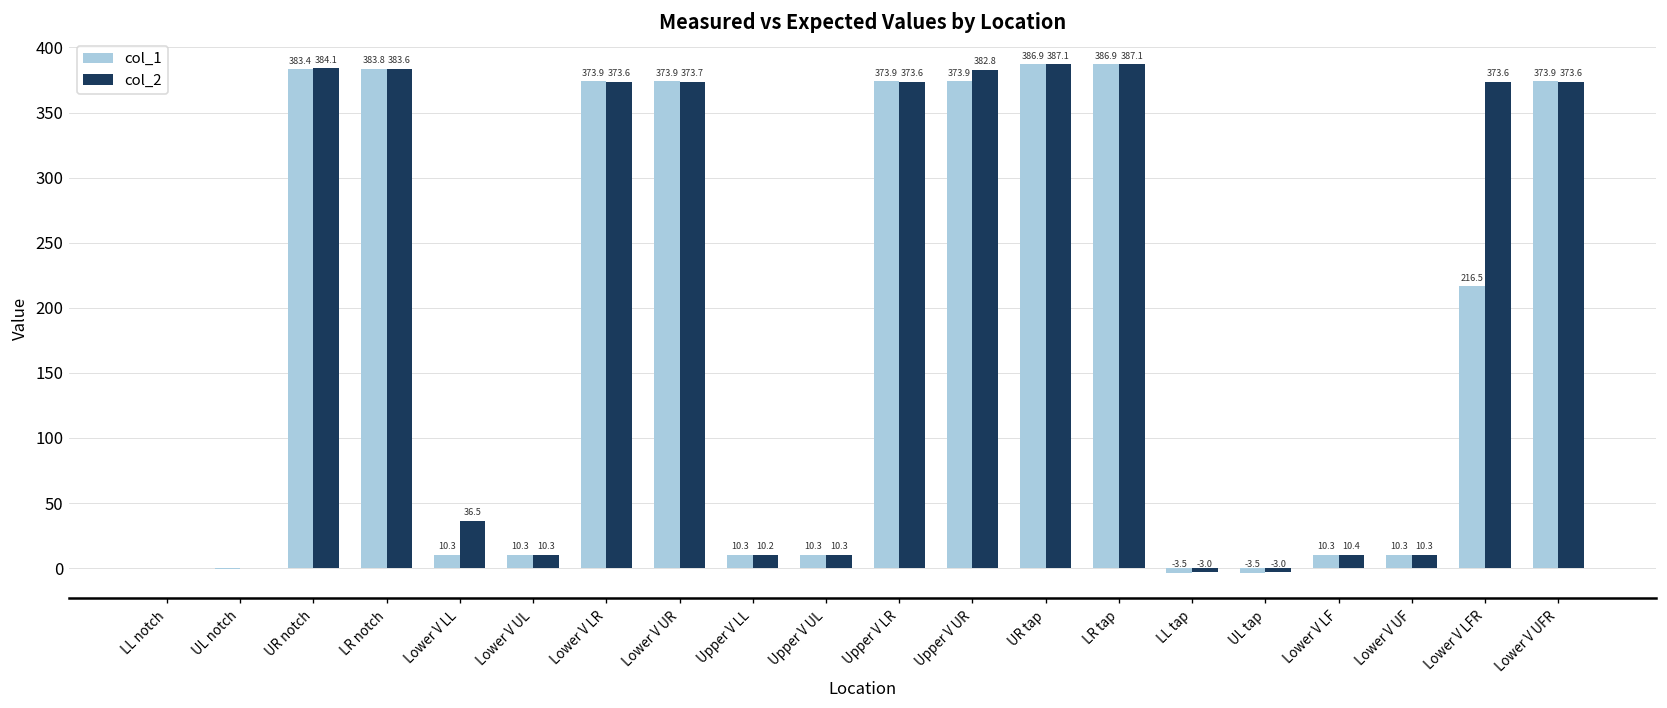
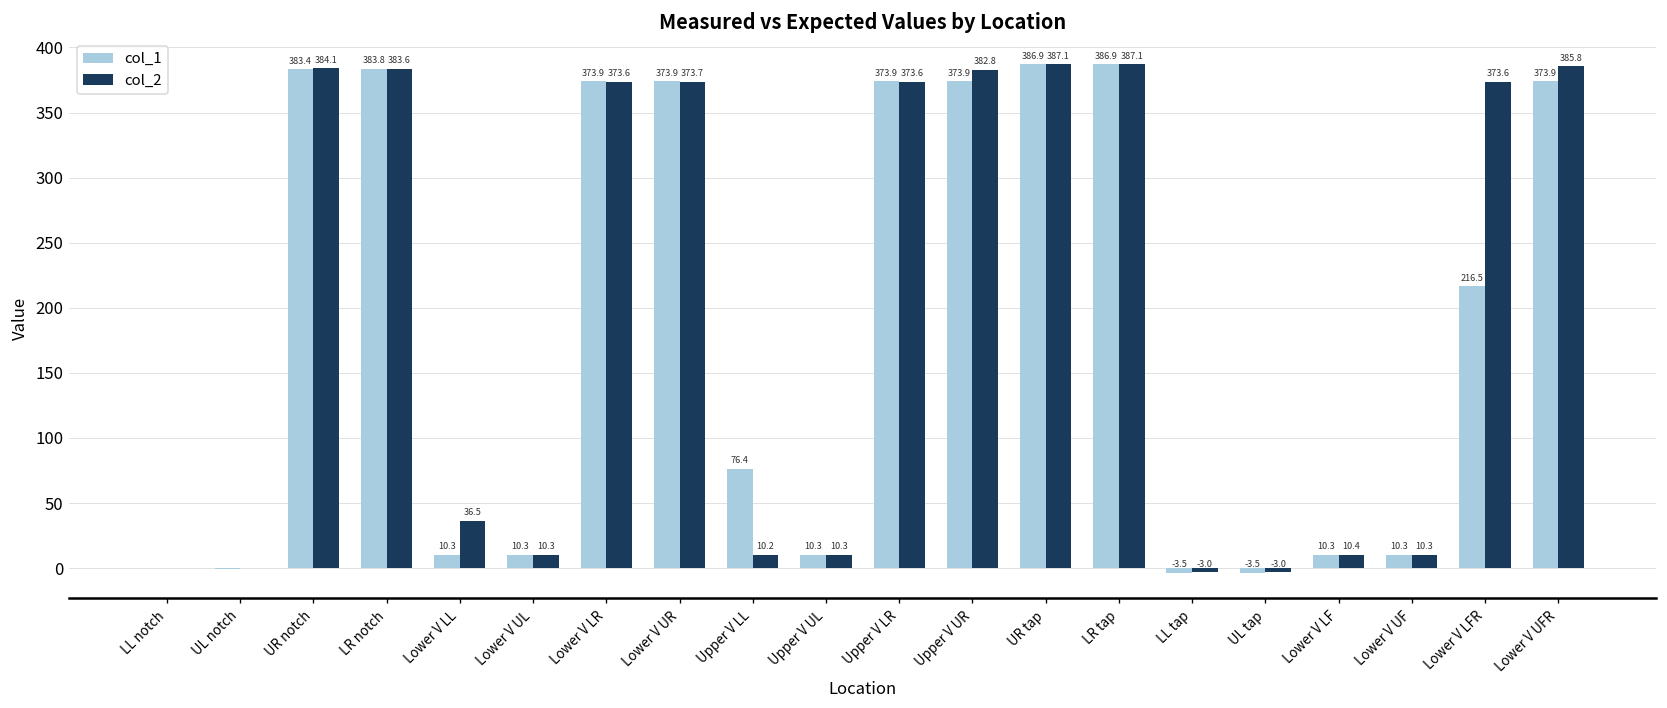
  {
    "col_1": {
      "UR notch": 383.4,
      "LR notch": 383.8,
      "Lower V LL": 10.3,
      "Lower V UL": 10.3,
      "Lower V LR": 373.9,
      "Lower V UR": 373.9,
-     "Upper V LL": 10.3,
+     "Upper V LL": 76.4,
      "Upper V UL": 10.3,
      "Upper V LR": 373.9,
      "Upper V UR": 373.9,
      "UR tap": 386.9,
      "LR tap": 386.9,
      "LL tap": -3.5,
      "UL tap": -3.5,
      "Lower V LF": 10.3,
      "Lower V UF": 10.3,
      "Lower V LFR": 216.5,
      "Lower V UFR": 373.9
    },
    "col_2": {
      "UR notch": 384.1,
      "LR notch": 383.6,
      "Lower V LL": 36.5,
      "Lower V UL": 10.3,
      "Lower V LR": 373.6,
      "Lower V UR": 373.7,
      "Upper V LL": 10.2,
      "Upper V UL": 10.3,
      "Upper V LR": 373.6,
      "Upper V UR": 382.8,
      "UR tap": 387.1,
      "LR tap": 387.1,
      "LL tap": -3.0,
      "UL tap": -3.0,
      "Lower V LF": 10.4,
      "Lower V UF": 10.3,
      "Lower V LFR": 373.6,
-     "Lower V UFR": 373.6
+     "Lower V UFR": 385.8
    }
  }
